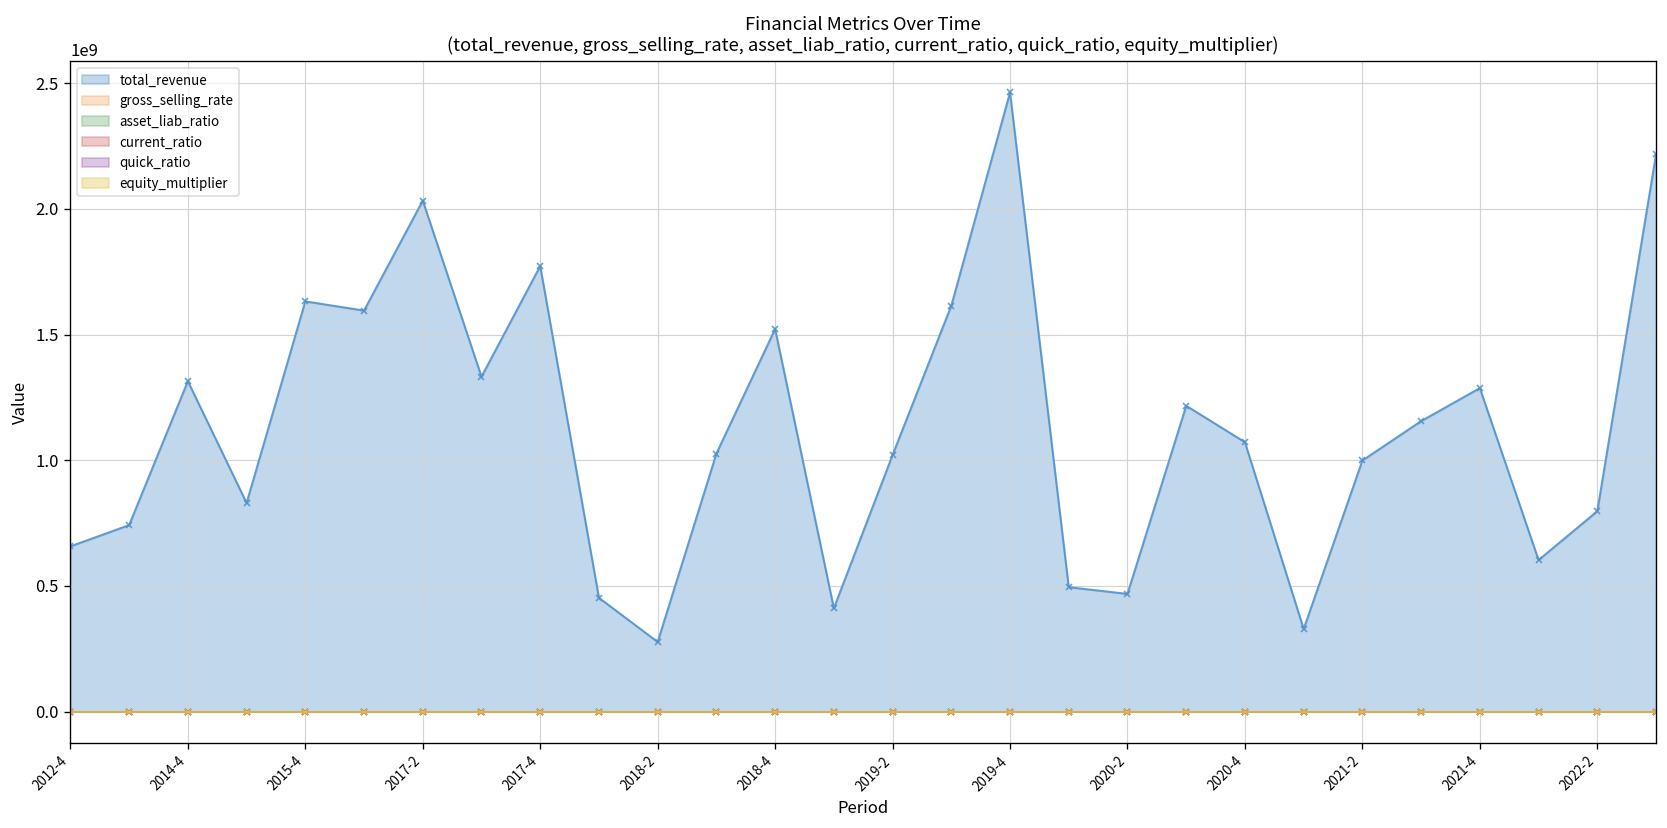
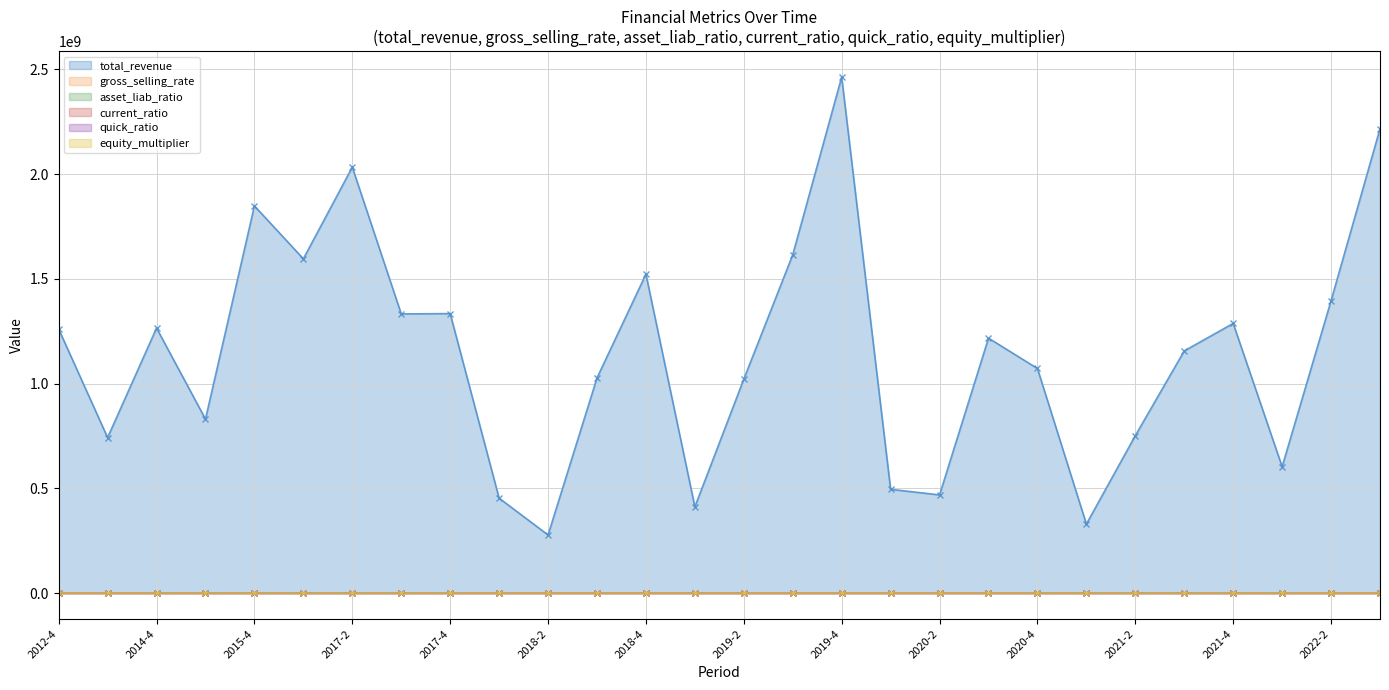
  {
    "total_revenue": {
-     "2012-4": 660000000,
-     "2014-4": 1310000000,
-     "2015-4": 1630000000,
+     "2012-4": 1260000000,
+     "2014-4": 1260000000,
+     "2015-4": 1850000000,
      "2017-2": 2030000000,
-     "2017-4": 1770000000,
+     "2017-4": 1330000000,
      "2018-2": 280000000,
      "2018-4": 1520000000,
      "2019-2": 1020000000,
      "2019-4": 2460000000,
      "2020-2": 470000000,
      "2020-4": 1070000000,
-     "2021-2": 1000000000,
+     "2021-2": 750000000,
      "2021-4": 1290000000,
-     "2022-2": 800000000
+     "2022-2": 1400000000
    },
    "equity_multiplier": {
      "2012-4": 0,
      "2014-4": 0,
      "2015-4": 0,
      "2017-2": 0,
      "2017-4": 0,
      "2018-2": 0,
      "2018-4": 0,
      "2019-2": 0,
      "2019-4": 0,
      "2020-2": 0,
      "2020-4": 0,
      "2021-2": 0,
      "2021-4": 0,
      "2022-2": 0
    }
  }
